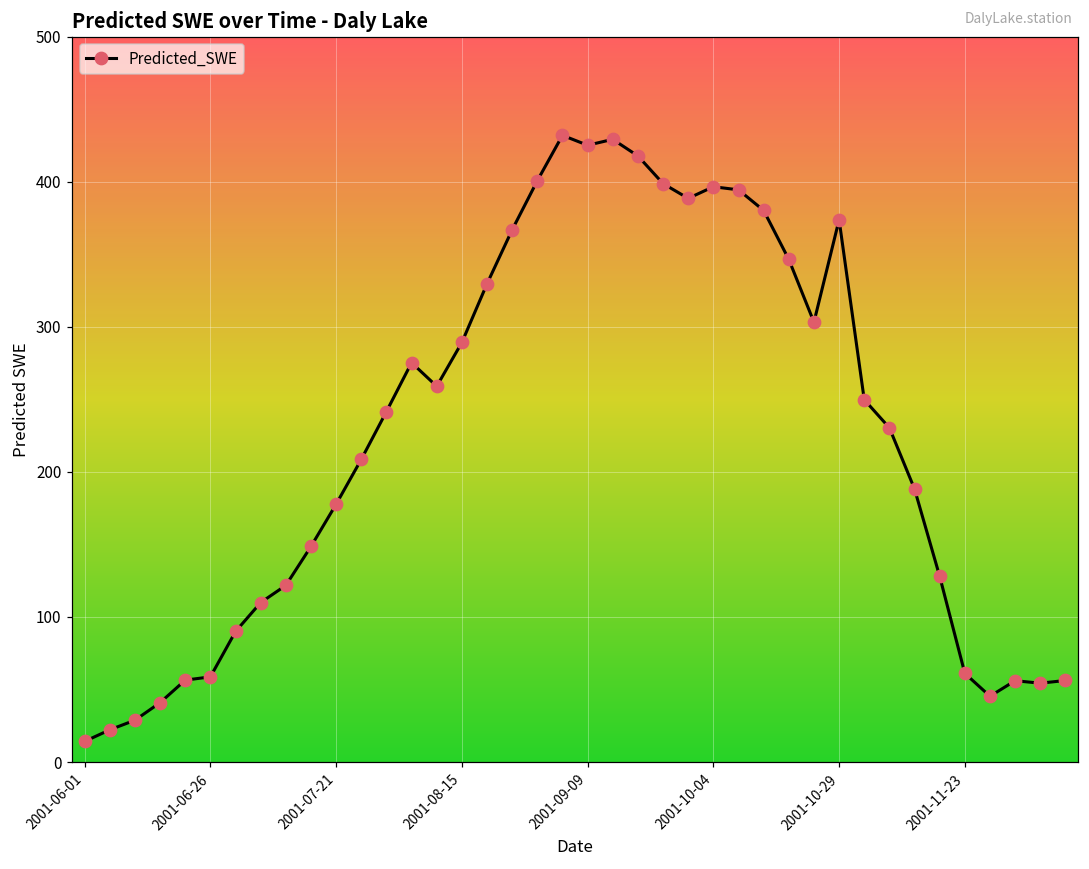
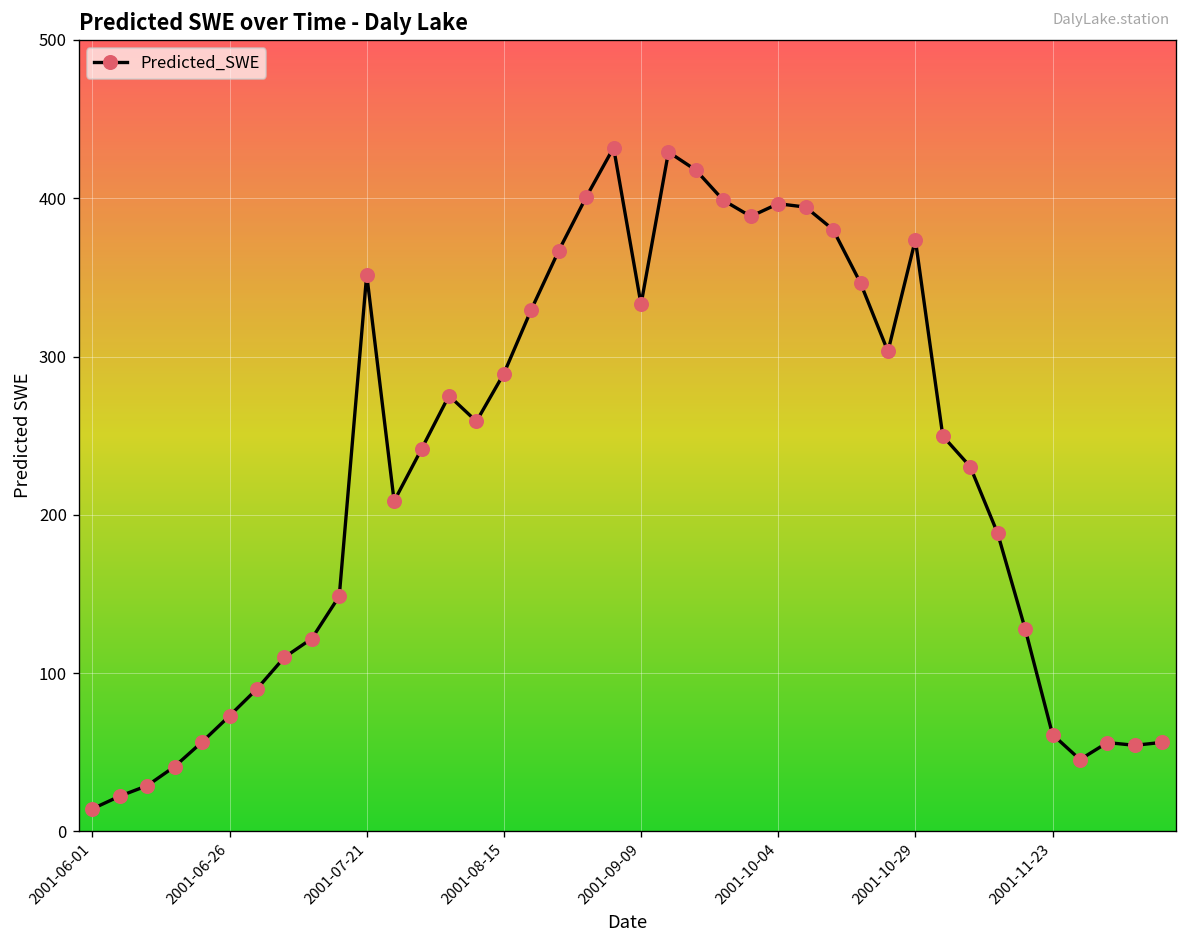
  {
    "2001-06-01": 14,
-   "2001-06-26": 59,
-   "2001-07-21": 178,
+   "2001-06-26": 73,
+   "2001-07-21": 352,
    "2001-08-15": 289,
-   "2001-09-09": 425,
+   "2001-09-09": 333,
    "2001-10-04": 397,
    "2001-10-29": 374,
    "2001-11-23": 61
  }
